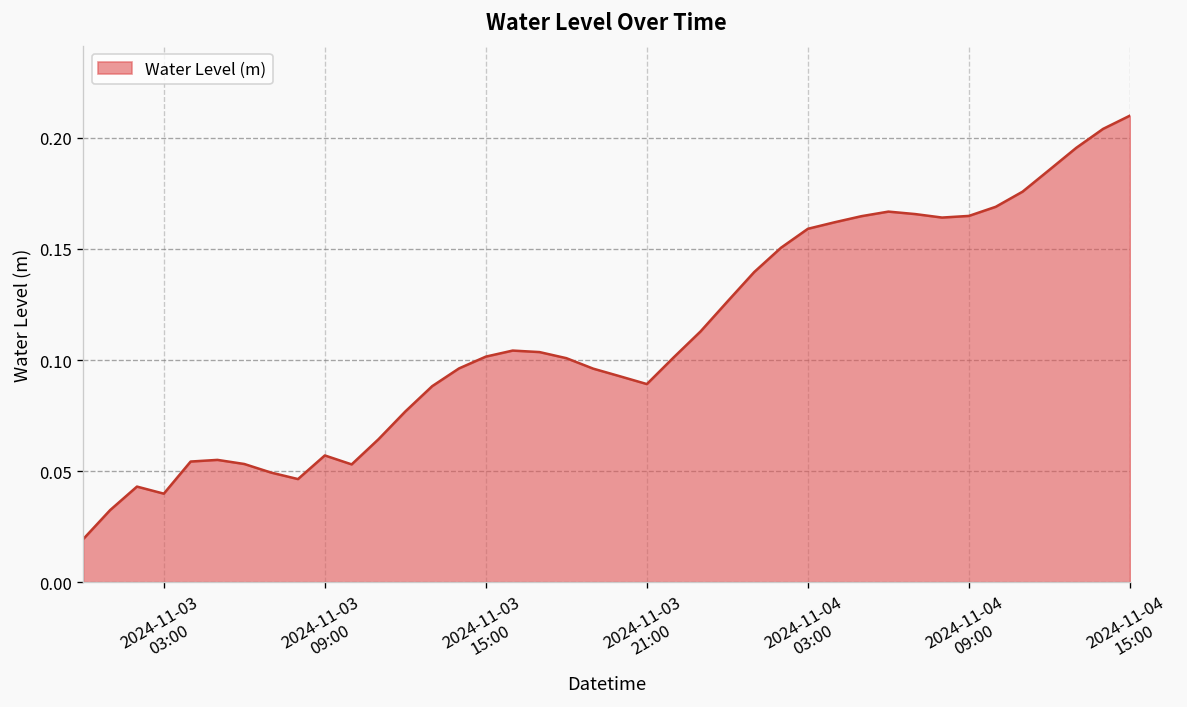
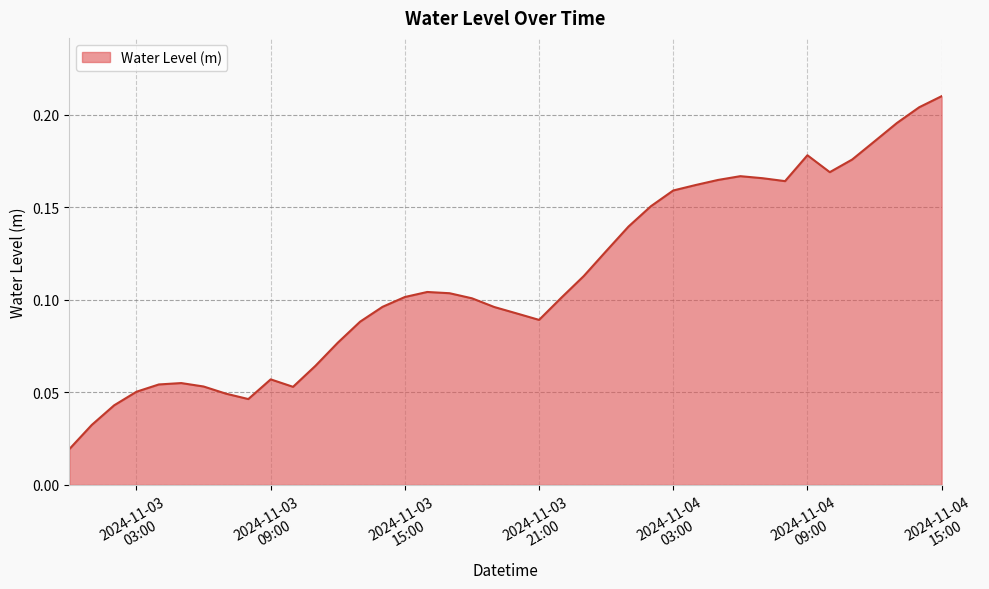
  {
-   "2024-11-03 03:00": 0.040,
+   "2024-11-03 03:00": 0.050,
    "2024-11-03 09:00": 0.057,
    "2024-11-03 15:00": 0.102,
    "2024-11-03 21:00": 0.089,
    "2024-11-04 03:00": 0.159,
-   "2024-11-04 09:00": 0.165,
+   "2024-11-04 09:00": 0.178,
    "2024-11-04 15:00": 0.210
  }
